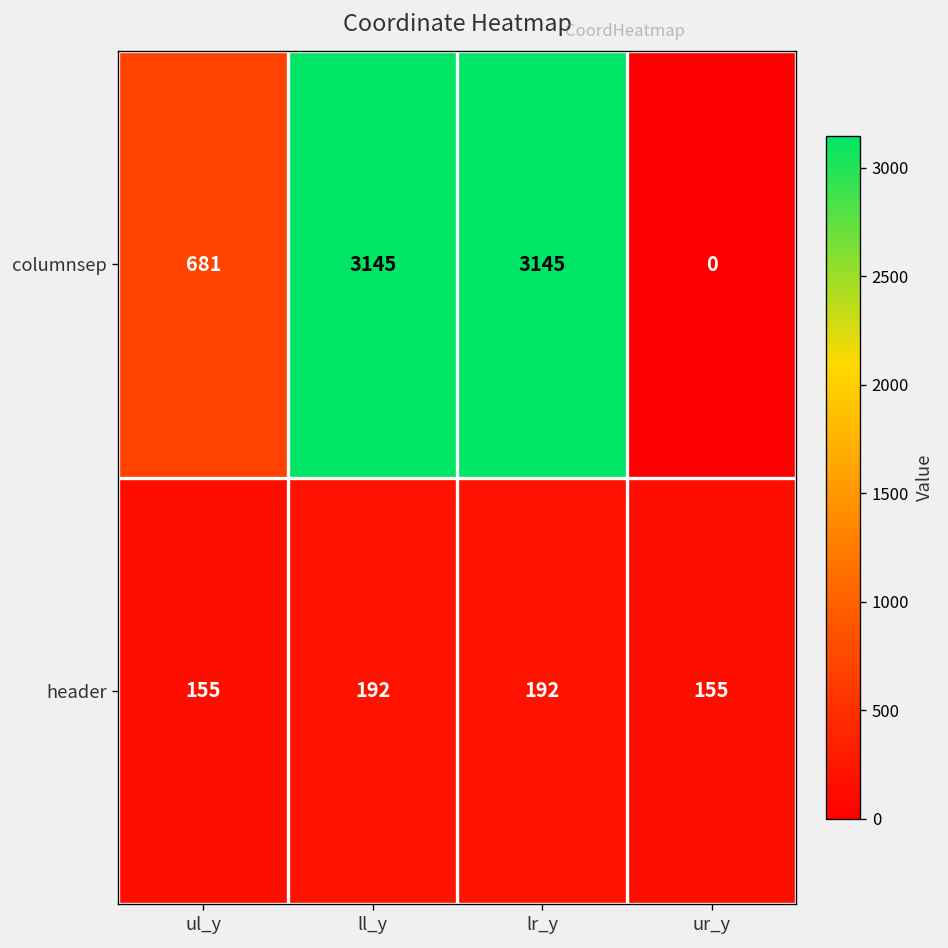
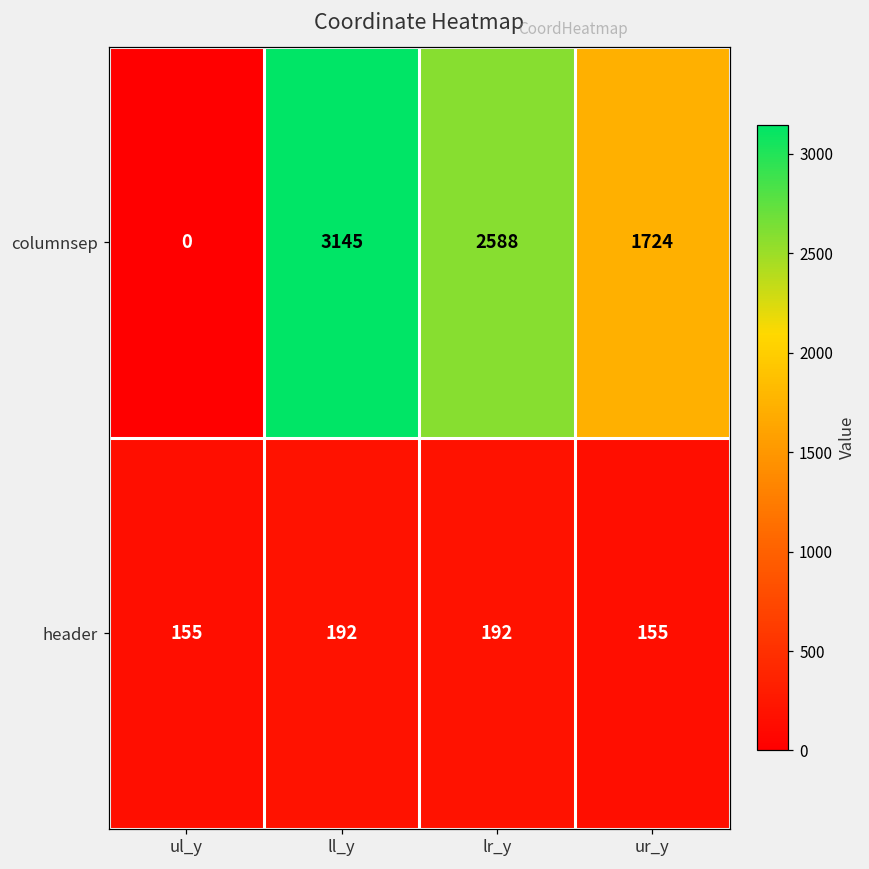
  {
    "columnsep": {
-     "ul_y": 681,
+     "ul_y": 0,
      "ll_y": 3145,
-     "lr_y": 3145,
-     "ur_y": 0
+     "lr_y": 2588,
+     "ur_y": 1724
    },
    "header": {
      "ul_y": 155,
      "ll_y": 192,
      "lr_y": 192,
      "ur_y": 155
    }
  }
